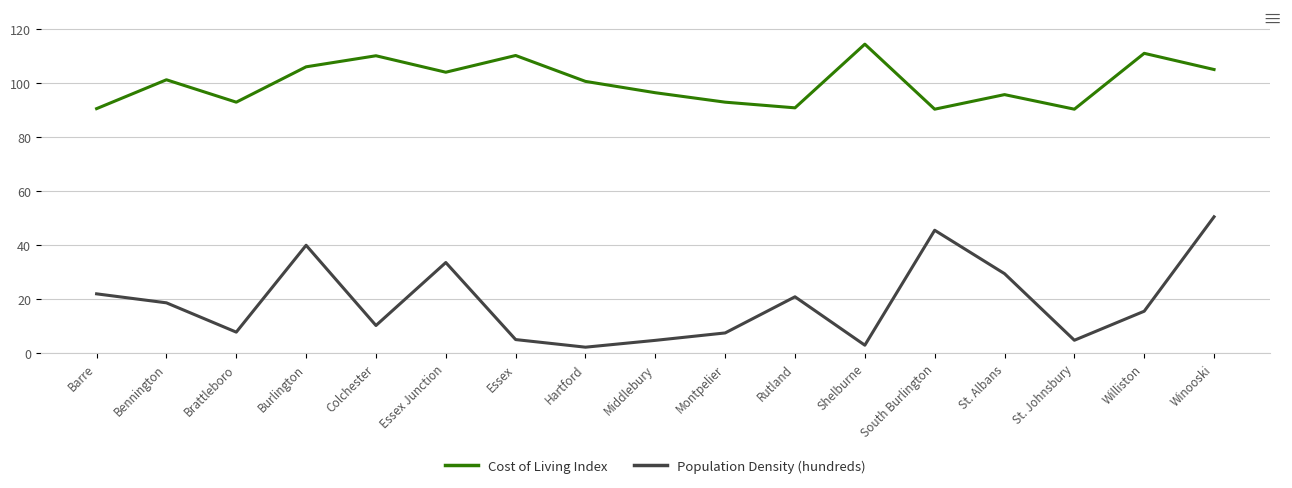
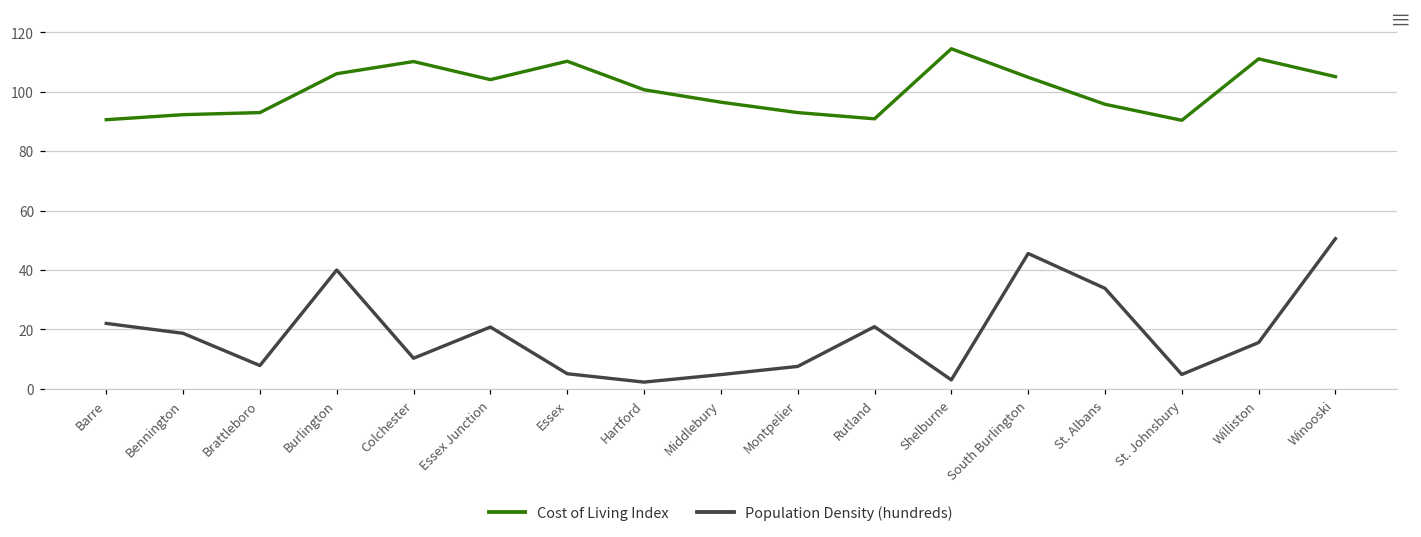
  {
    "Cost of Living Index": {
      "Barre": 91,
-     "Bennington": 101,
+     "Bennington": 92,
      "Brattleboro": 93,
      "Burlington": 106,
      "Colchester": 110,
      "Essex Junction": 104,
      "Essex": 110,
      "Hartford": 101,
      "Middlebury": 97,
      "Montpelier": 93,
      "Rutland": 91,
      "Shelburne": 115,
-     "South Burlington": 90,
+     "South Burlington": 105,
      "St. Albans": 96,
      "St. Johnsbury": 90,
      "Williston": 111,
      "Winooski": 105
    },
    "Population Density (hundreds)": {
      "Barre": 22,
      "Bennington": 19,
      "Brattleboro": 8,
      "Burlington": 40,
      "Colchester": 10,
-     "Essex Junction": 34,
+     "Essex Junction": 21,
      "Essex": 5,
      "Hartford": 2,
      "Middlebury": 5,
      "Montpelier": 7,
      "Rutland": 21,
      "Shelburne": 3,
      "South Burlington": 46,
-     "St. Albans": 29,
+     "St. Albans": 34,
      "St. Johnsbury": 5,
      "Williston": 16,
      "Winooski": 51
    }
  }
